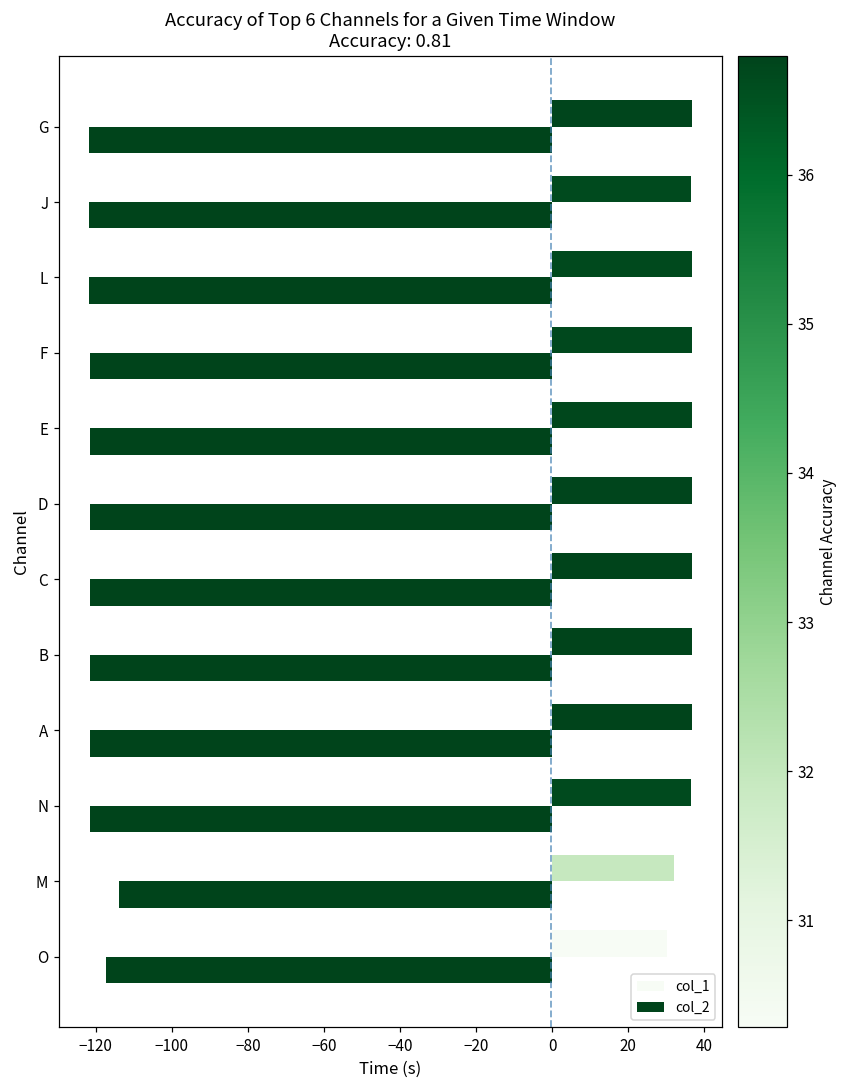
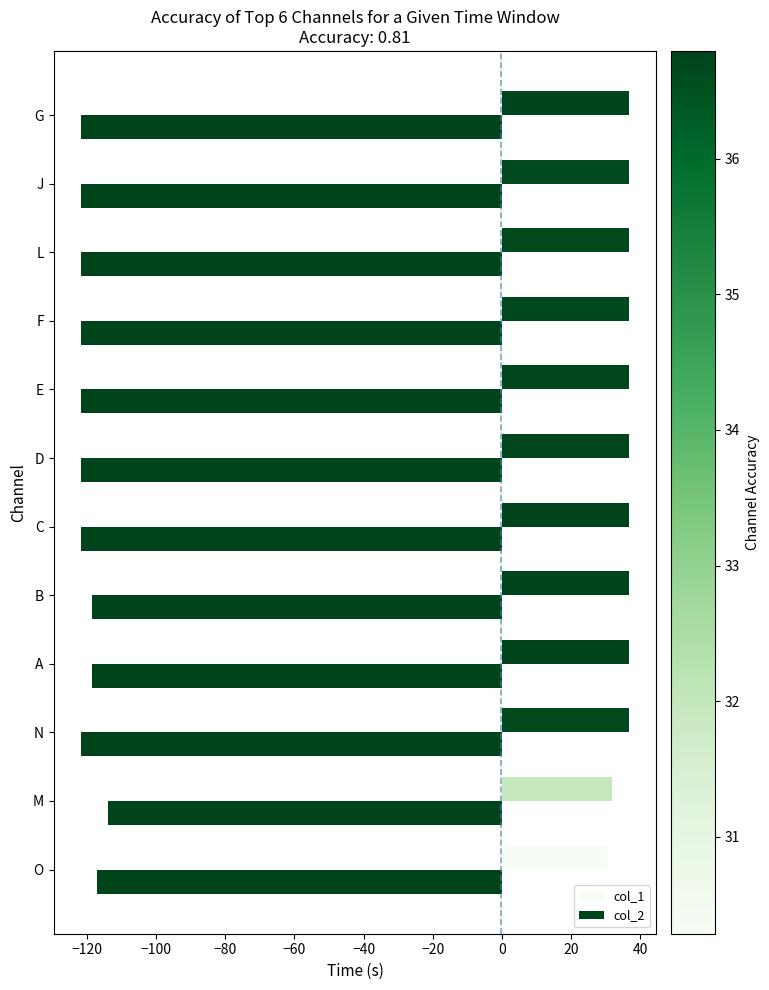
  {
    "col_1": {
      "G": 37,
      "J": 37,
      "L": 37,
      "F": 37,
      "E": 37,
      "D": 37,
      "C": 37,
      "B": 37,
      "A": 37,
      "N": 37,
      "M": 32,
      "O": 30
    },
    "col_2": {
      "G": -122,
      "J": -122,
      "L": -122,
      "F": -122,
      "E": -122,
      "D": -122,
      "C": -122,
-     "B": -122,
-     "A": -122,
+     "B": -119,
+     "A": -119,
      "N": -122,
      "M": -114,
      "O": -117
    }
  }
